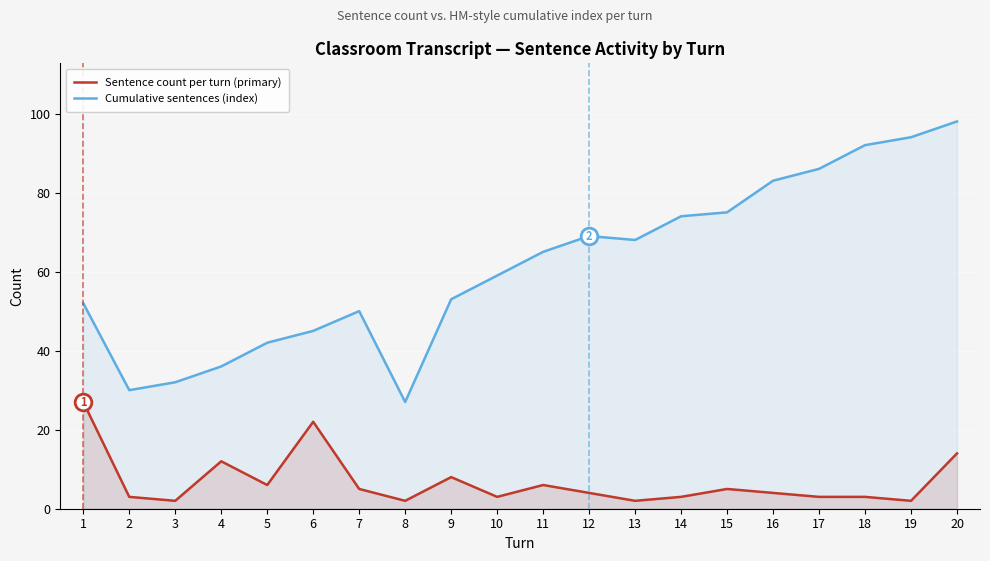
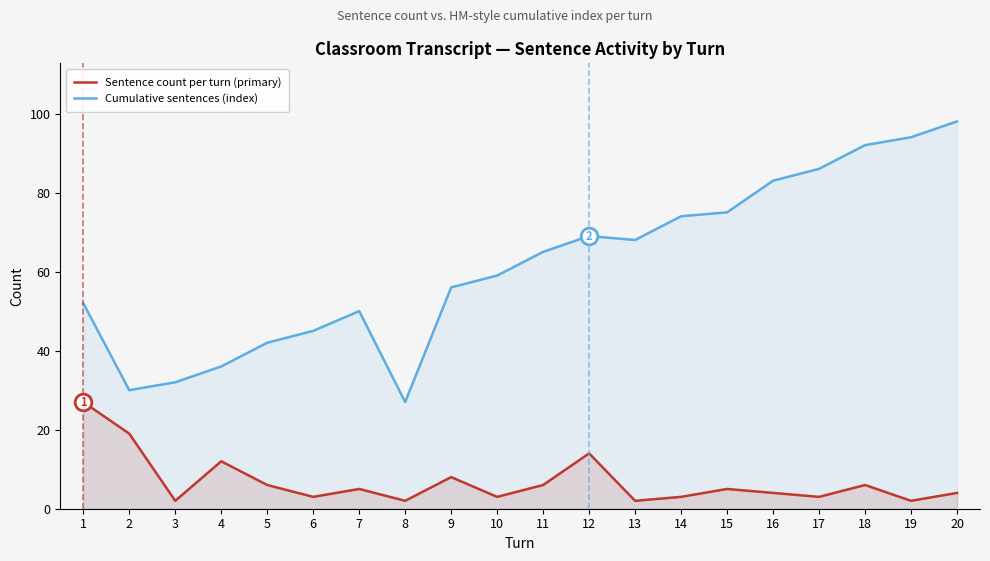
  {
    "Sentence count per turn (primary)": {
-     "2": 3,
+     "2": 19,
      "3": 2,
      "4": 12,
      "5": 6,
-     "6": 22,
+     "6": 3,
      "7": 5,
      "8": 2,
      "9": 8,
      "10": 3,
      "11": 6,
-     "12": 4,
+     "12": 14,
      "13": 2,
      "14": 3,
      "15": 5,
      "16": 4,
      "17": 3,
-     "18": 3,
+     "18": 6,
      "19": 2,
-     "20": 14
+     "20": 4
    },
    "Cumulative sentences (index)": {
      "1": 52,
      "2": 30,
      "3": 32,
      "4": 36,
      "5": 42,
      "6": 45,
      "7": 50,
      "8": 27,
-     "9": 53,
+     "9": 56,
      "10": 59,
      "11": 65,
      "13": 68,
      "14": 74,
      "15": 75,
      "16": 83,
      "17": 86,
      "18": 92,
      "19": 94,
      "20": 98
    }
  }
